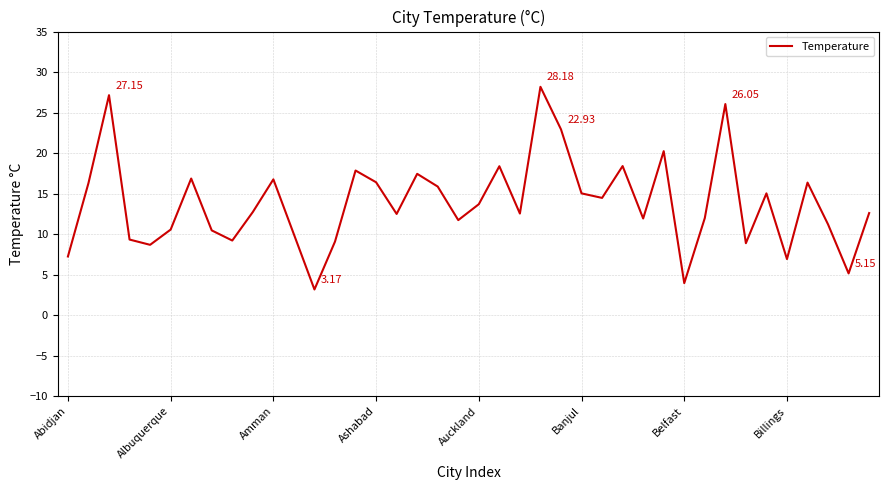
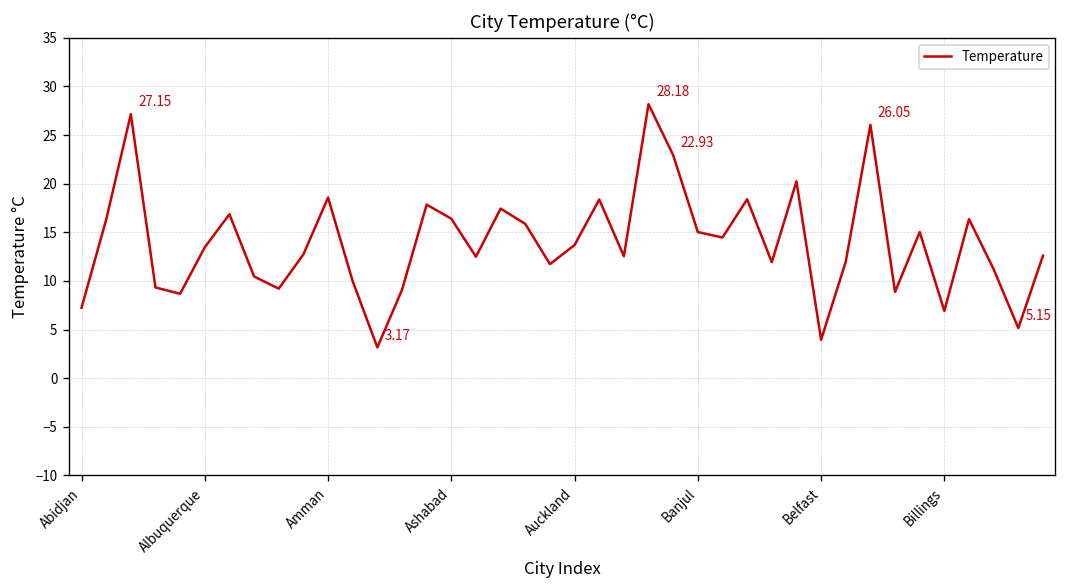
  {
    "Abidjan": 7,
-   "Albuquerque": 11,
-   "Amman": 17,
+   "Albuquerque": 13,
+   "Amman": 19,
    "Ashabad": 16,
    "Auckland": 14,
    "Banjul": 15,
    "Belfast": 4,
    "Billings": 7
  }
